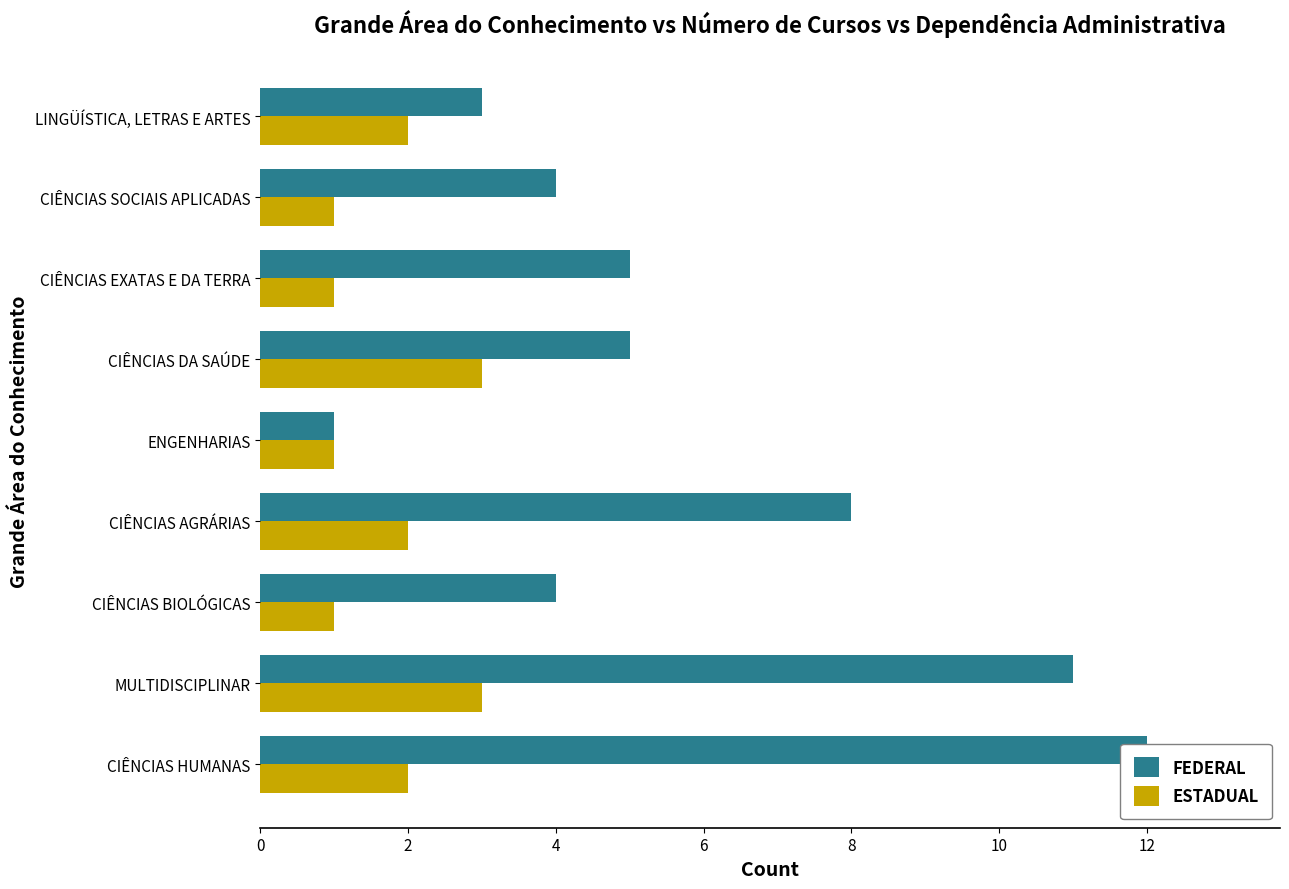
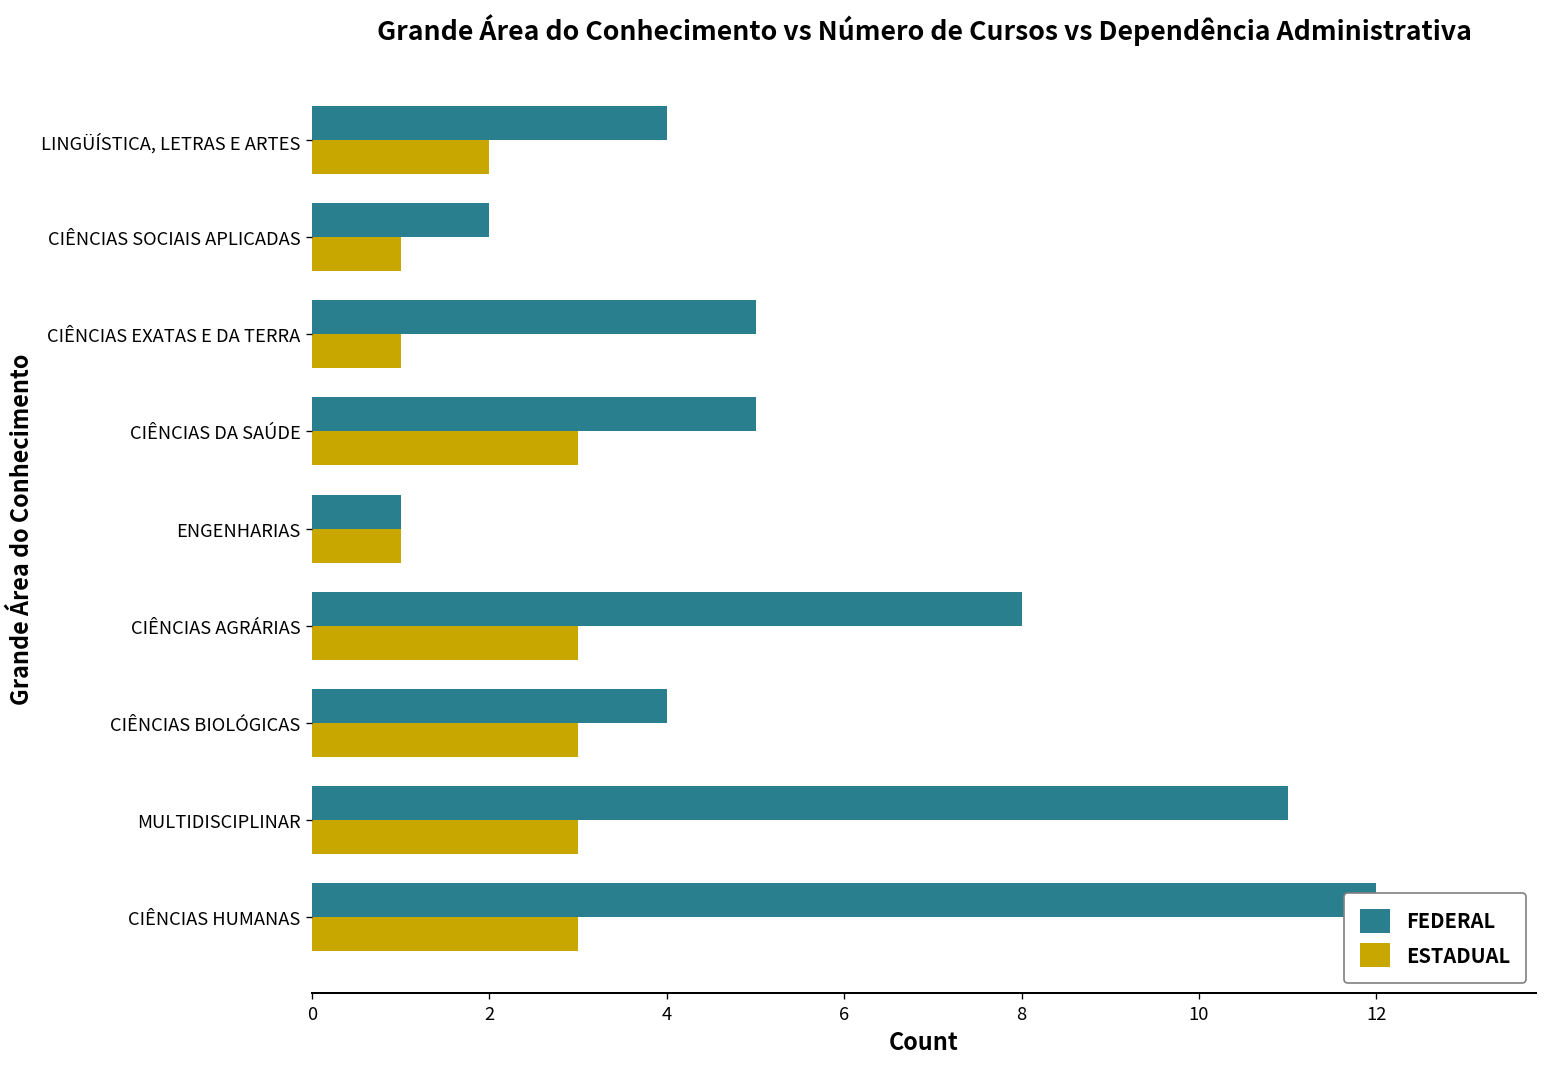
  {
    "FEDERAL": {
-     "LINGÜÍSTICA, LETRAS E ARTES": 3,
-     "CIÊNCIAS SOCIAIS APLICADAS": 4,
+     "LINGÜÍSTICA, LETRAS E ARTES": 4,
+     "CIÊNCIAS SOCIAIS APLICADAS": 2,
      "CIÊNCIAS EXATAS E DA TERRA": 5,
      "CIÊNCIAS DA SAÚDE": 5,
      "ENGENHARIAS": 1,
      "CIÊNCIAS AGRÁRIAS": 8,
      "CIÊNCIAS BIOLÓGICAS": 4,
      "MULTIDISCIPLINAR": 11
    },
    "ESTADUAL": {
      "LINGÜÍSTICA, LETRAS E ARTES": 2,
      "CIÊNCIAS SOCIAIS APLICADAS": 1,
      "CIÊNCIAS EXATAS E DA TERRA": 1,
      "CIÊNCIAS DA SAÚDE": 3,
      "ENGENHARIAS": 1,
-     "CIÊNCIAS AGRÁRIAS": 2,
-     "CIÊNCIAS BIOLÓGICAS": 1,
+     "CIÊNCIAS AGRÁRIAS": 3,
+     "CIÊNCIAS BIOLÓGICAS": 3,
      "MULTIDISCIPLINAR": 3,
-     "CIÊNCIAS HUMANAS": 2
+     "CIÊNCIAS HUMANAS": 3
    }
  }
